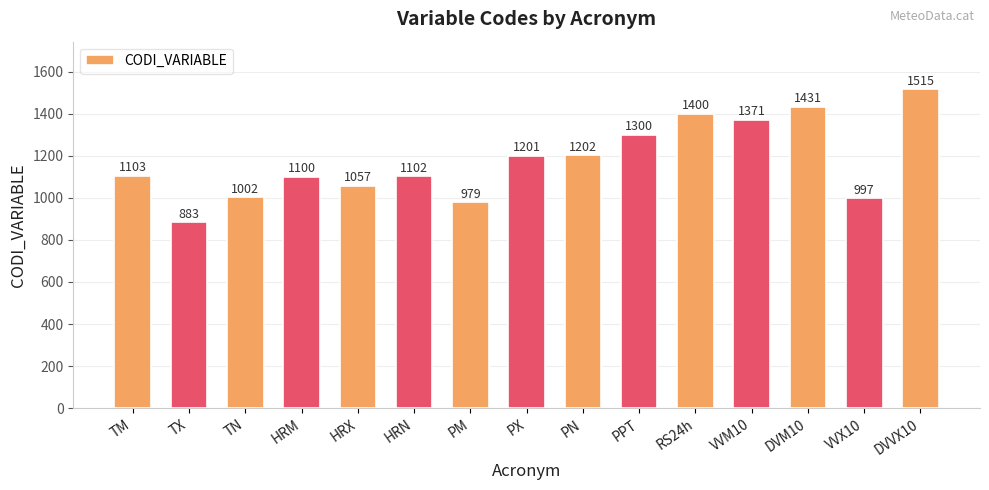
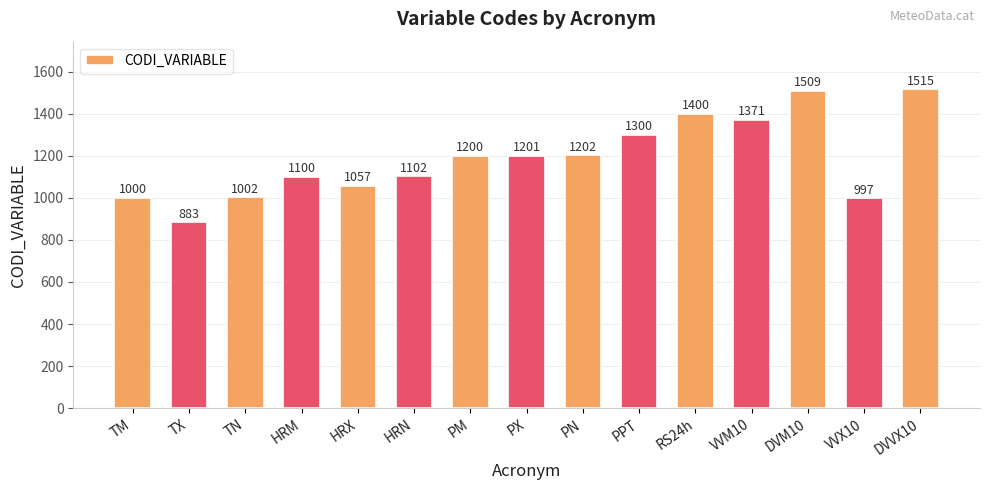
  {
-   "TM": 1103,
+   "TM": 1000,
    "TX": 883,
    "TN": 1002,
    "HRM": 1100,
    "HRX": 1057,
    "HRN": 1102,
-   "PM": 979,
+   "PM": 1200,
    "PX": 1201,
    "PN": 1202,
    "PPT": 1300,
    "RS24h": 1400,
    "VVM10": 1371,
-   "DVM10": 1431,
+   "DVM10": 1509,
    "VVX10": 997,
    "DVVX10": 1515
  }
